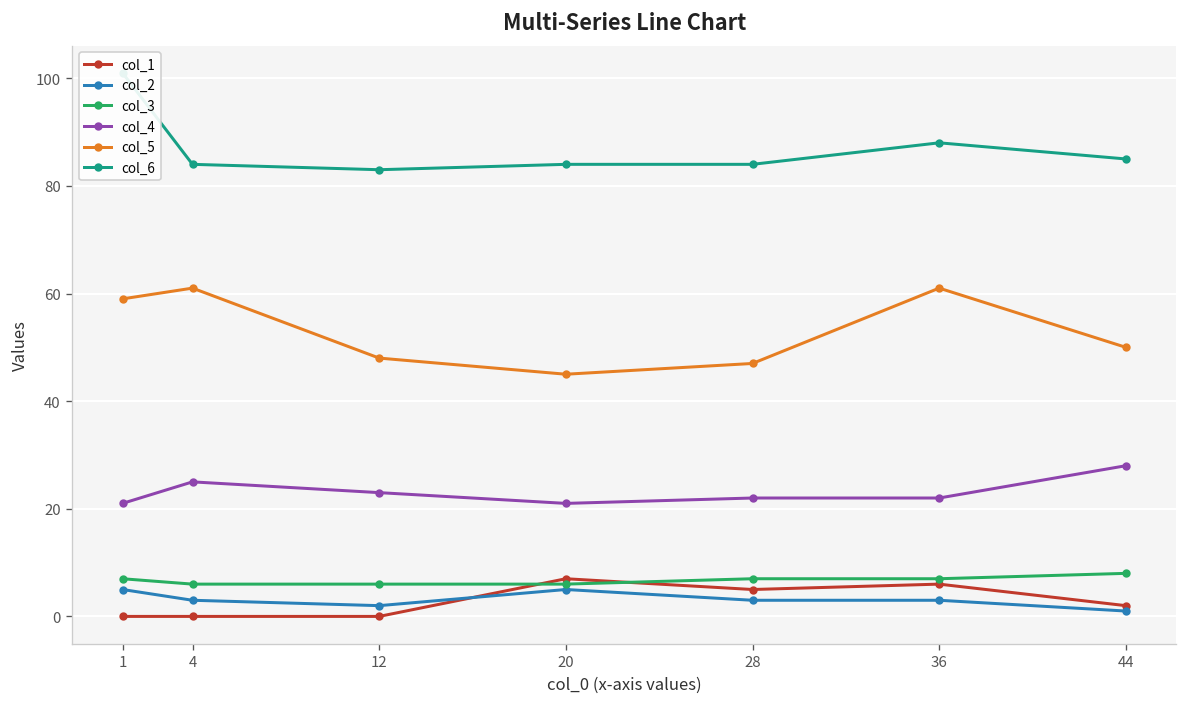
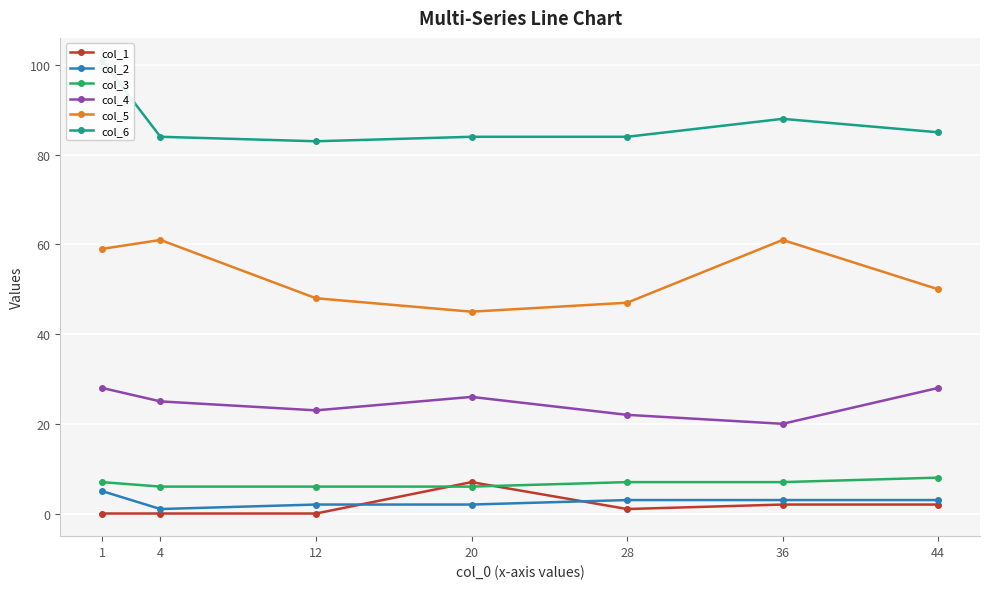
  {
    "col_1": {
      "1": 0,
      "4": 0,
      "12": 0,
      "20": 7,
-     "28": 5,
-     "36": 6,
+     "28": 1,
+     "36": 2,
      "44": 2
    },
    "col_2": {
      "1": 5,
-     "4": 3,
+     "4": 1,
      "12": 2,
-     "20": 5,
+     "20": 2,
      "28": 3,
      "36": 3,
-     "44": 1
+     "44": 3
    },
    "col_4": {
-     "1": 21,
+     "1": 28,
      "4": 25,
      "12": 23,
-     "20": 21,
+     "20": 26,
      "28": 22,
-     "36": 22,
+     "36": 20,
      "44": 28
    },
    "col_5": {
      "1": 59,
      "4": 61,
      "12": 48,
      "20": 45,
      "28": 47,
      "36": 61,
      "44": 50
    }
  }
